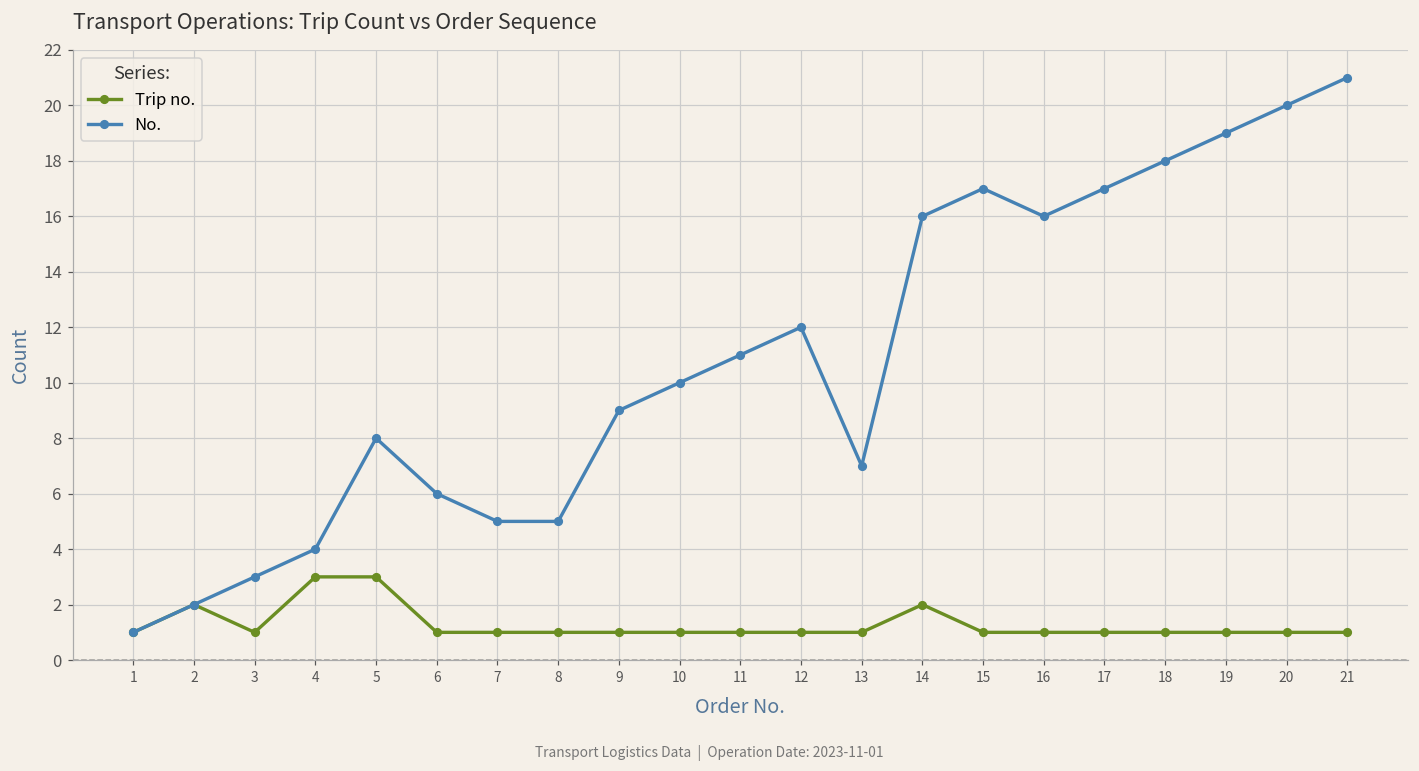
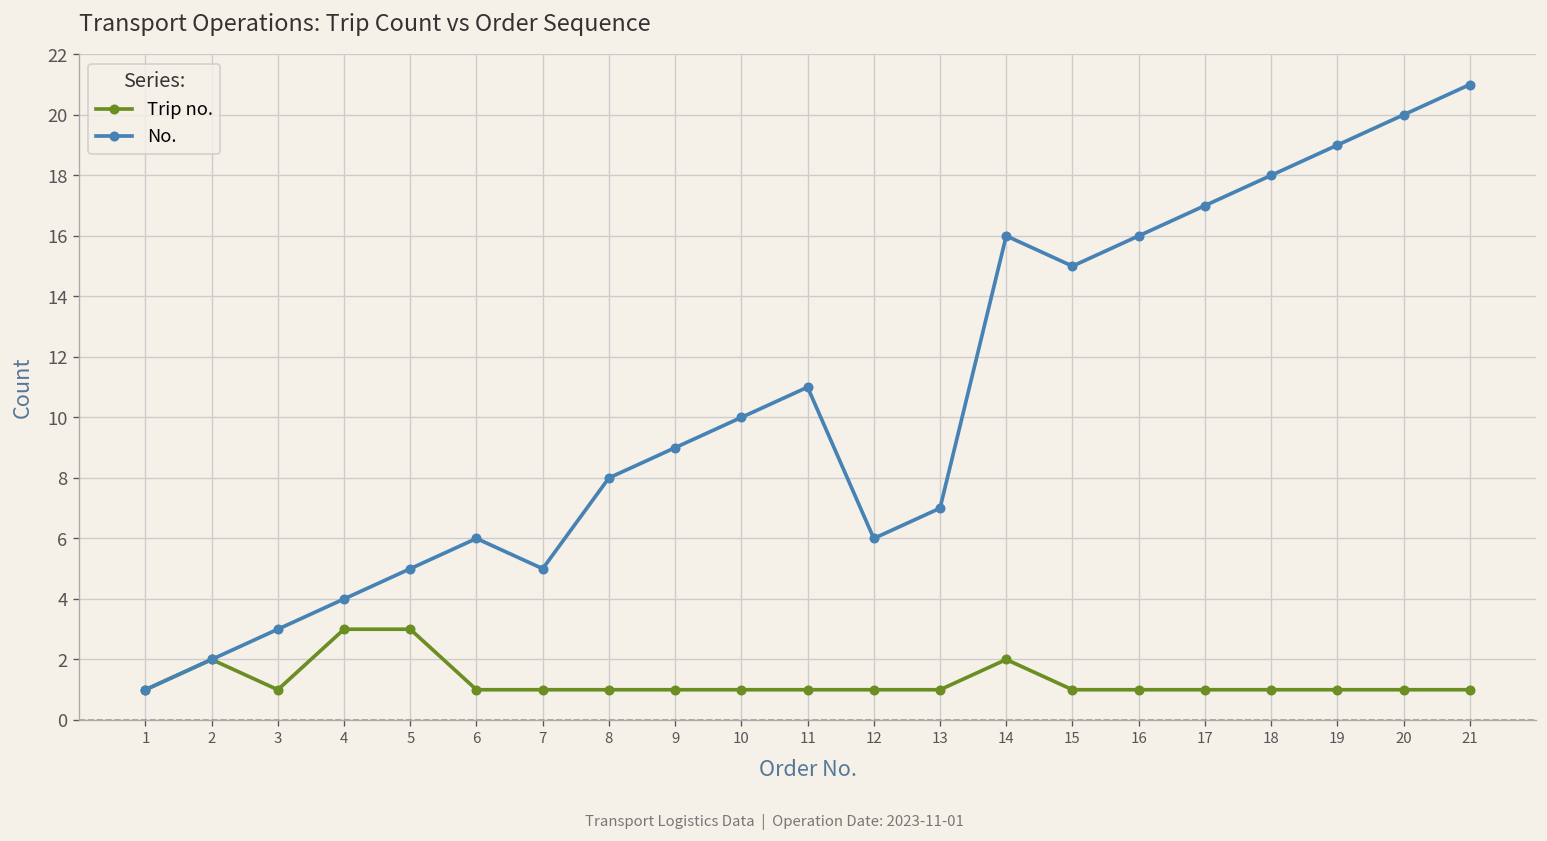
  {
    "Trip no.": {
      "3": 1,
      "4": 3,
      "5": 3,
      "6": 1,
      "7": 1,
      "8": 1,
      "9": 1,
      "10": 1,
      "11": 1,
      "12": 1,
      "13": 1,
      "14": 2,
      "15": 1,
      "16": 1,
      "17": 1,
      "18": 1,
      "19": 1,
      "20": 1,
      "21": 1
    },
    "No.": {
      "3": 3,
      "4": 4,
-     "5": 8,
+     "5": 5,
      "6": 6,
      "7": 5,
-     "8": 5,
+     "8": 8,
      "9": 9,
      "10": 10,
      "11": 11,
-     "12": 12,
+     "12": 6,
      "13": 7,
      "14": 16,
-     "15": 17,
+     "15": 15,
      "16": 16,
      "17": 17,
      "18": 18,
      "19": 19,
      "20": 20,
      "21": 21
    }
  }
